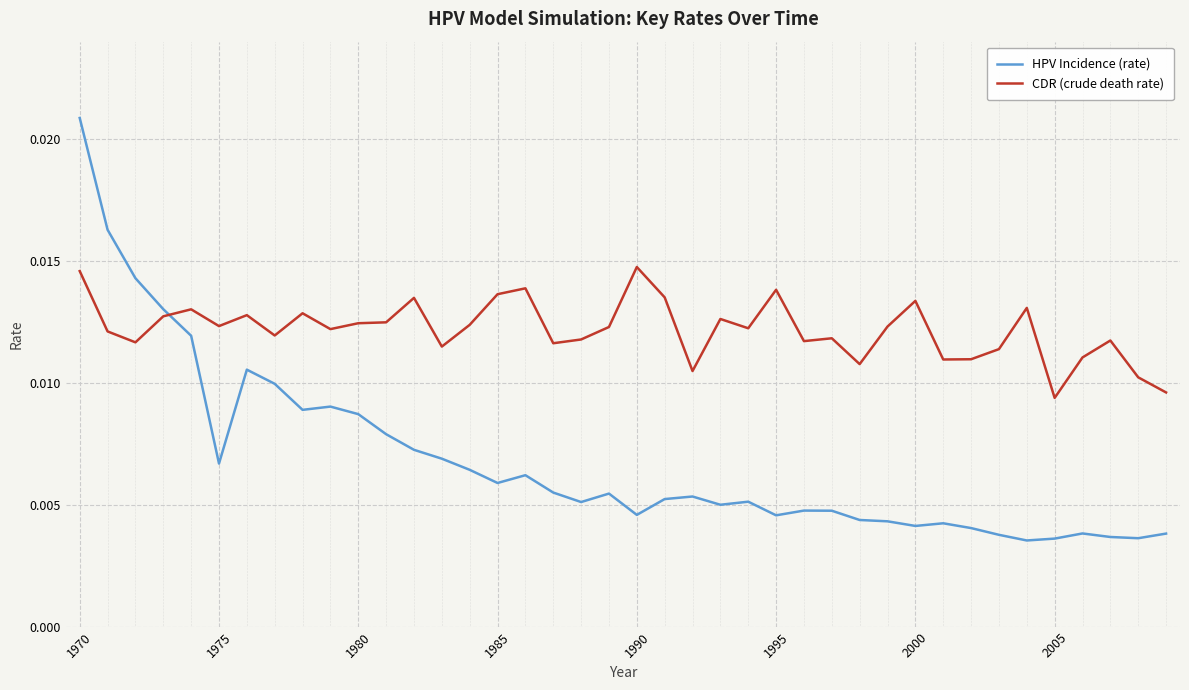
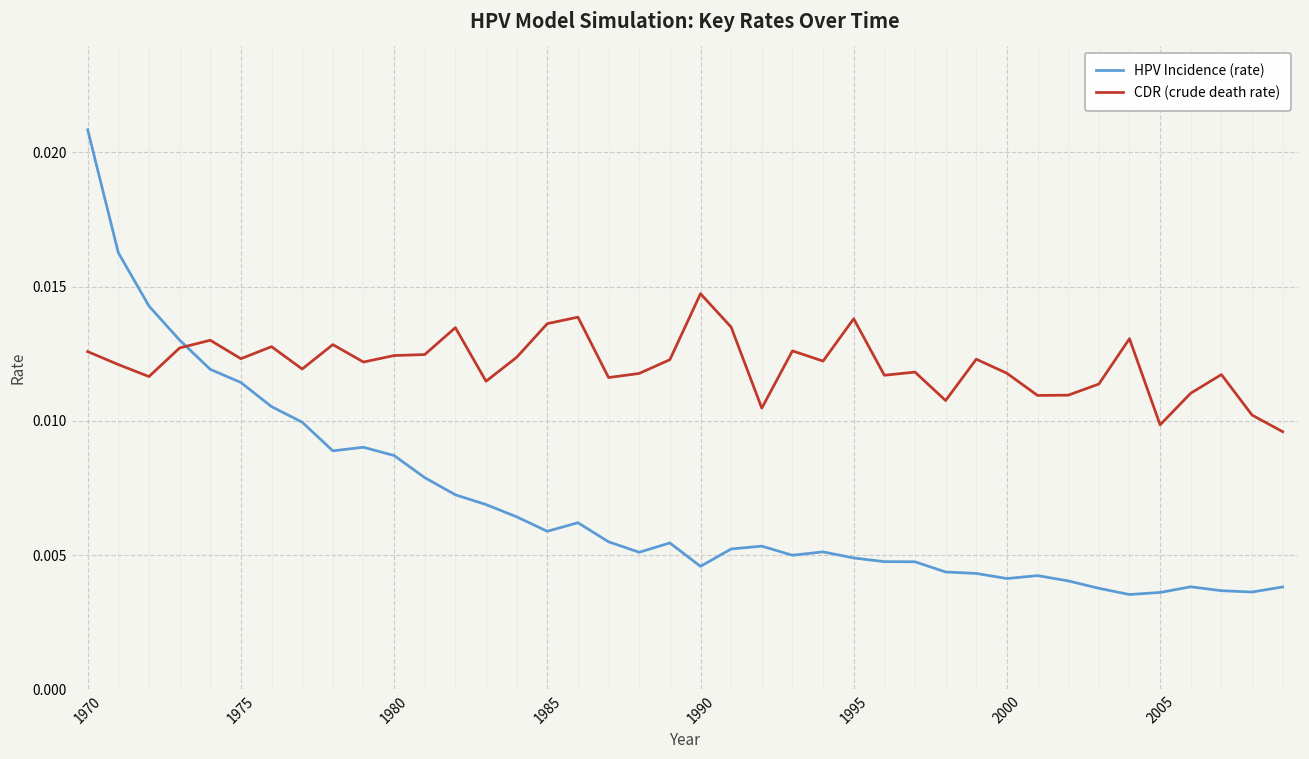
  {
    "HPV Incidence (rate)": {
      "1970": 0.0208,
-     "1975": 0.0067,
+     "1975": 0.0114,
      "1980": 0.0087,
      "1985": 0.0059,
      "1990": 0.0046,
-     "1995": 0.0046,
+     "1995": 0.0049,
      "2000": 0.0041,
      "2005": 0.0036
    },
    "CDR (crude death rate)": {
-     "1970": 0.0146,
+     "1970": 0.0126,
      "1975": 0.0123,
      "1980": 0.0124,
      "1985": 0.0136,
      "1990": 0.0147,
      "1995": 0.0138,
-     "2000": 0.0133,
-     "2005": 0.0094
+     "2000": 0.0118,
+     "2005": 0.0099
    }
  }
